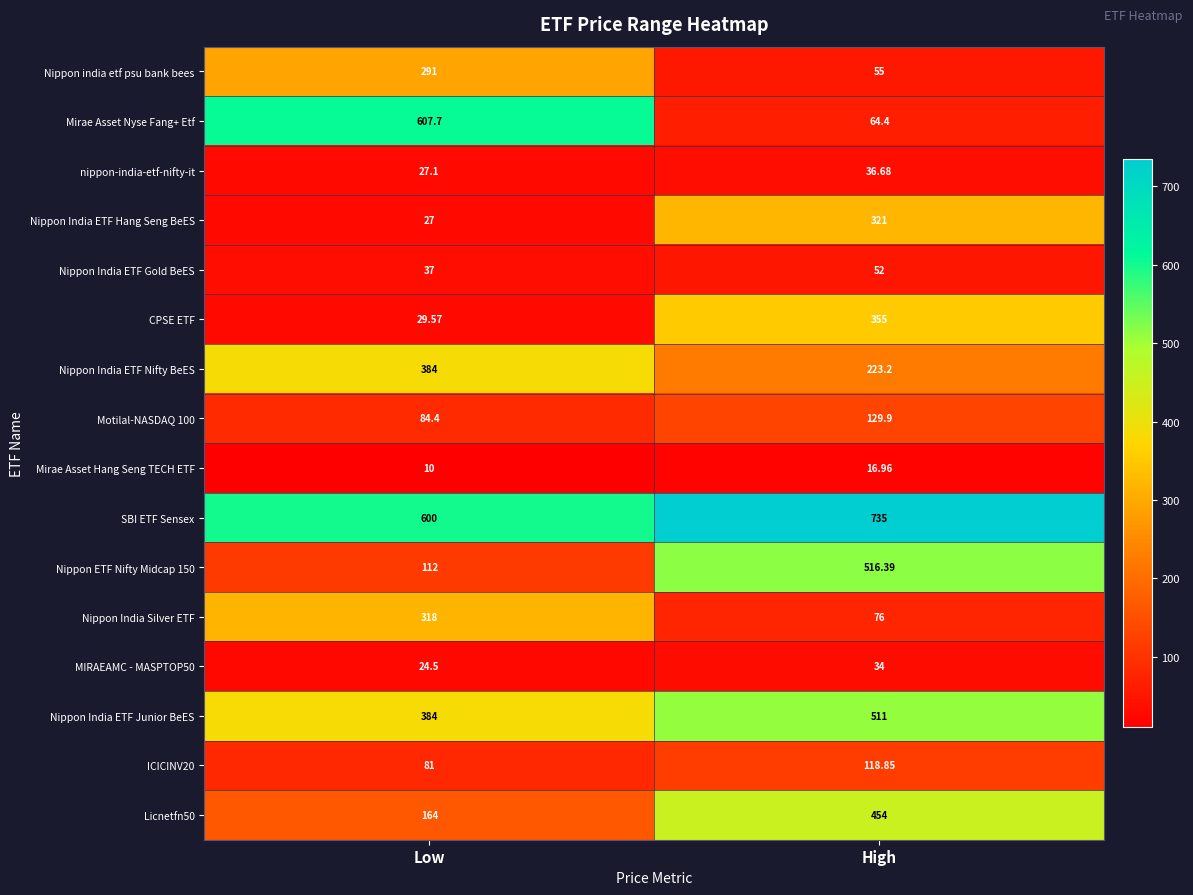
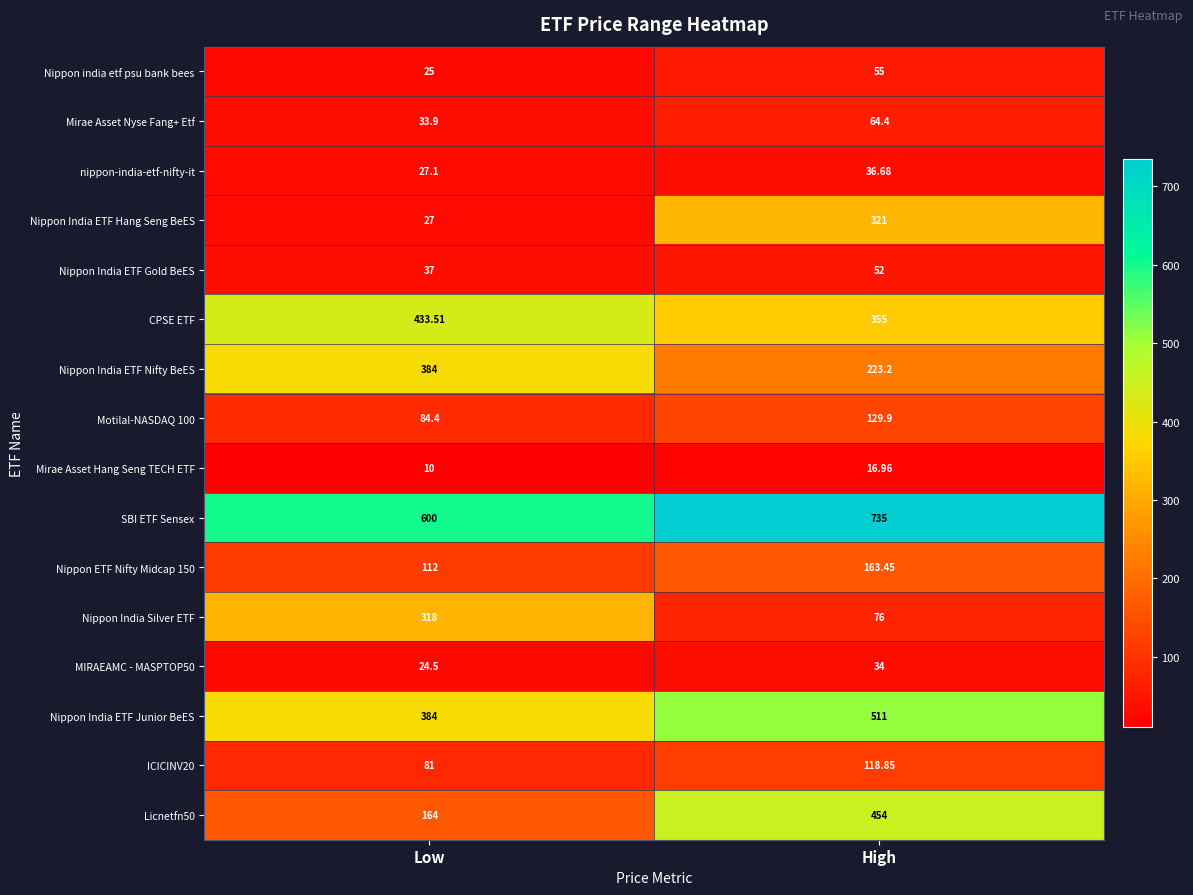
  {
    "Nippon india etf psu bank bees": {
-     "Low": 291,
+     "Low": 25,
      "High": 55
    },
    "Mirae Asset Nyse Fang+ Etf": {
-     "Low": 607.7,
+     "Low": 33.9,
      "High": 64.4
    },
    "nippon-india-etf-nifty-it": {
      "Low": 27.1,
      "High": 36.68
    },
    "Nippon India ETF Hang Seng BeES": {
      "Low": 27,
      "High": 321
    },
    "Nippon India ETF Gold BeES": {
      "Low": 37,
      "High": 52
    },
    "CPSE ETF": {
-     "Low": 29.57,
+     "Low": 433.51,
      "High": 355
    },
    "Nippon India ETF Nifty BeES": {
      "Low": 384,
      "High": 223.2
    },
    "Motilal-NASDAQ 100": {
      "Low": 84.4,
      "High": 129.9
    },
    "Mirae Asset Hang Seng TECH ETF": {
      "Low": 10,
      "High": 16.96
    },
    "SBI ETF Sensex": {
      "Low": 600,
      "High": 735
    },
    "Nippon ETF Nifty Midcap 150": {
      "Low": 112,
-     "High": 516.39
+     "High": 163.45
    },
    "Nippon India Silver ETF": {
      "Low": 318,
      "High": 76
    },
    "MIRAEAMC - MASPTOP50": {
      "Low": 24.5,
      "High": 34
    },
    "Nippon India ETF Junior BeES": {
      "Low": 384,
      "High": 511
    },
    "ICICINV20": {
      "Low": 81,
      "High": 118.85
    },
    "Licnetfn50": {
      "Low": 164,
      "High": 454
    }
  }
